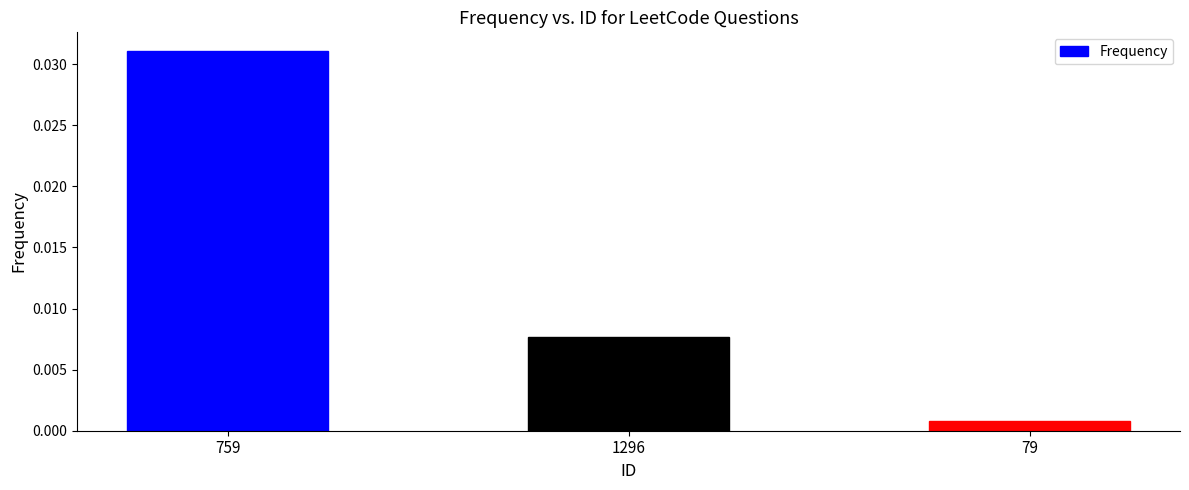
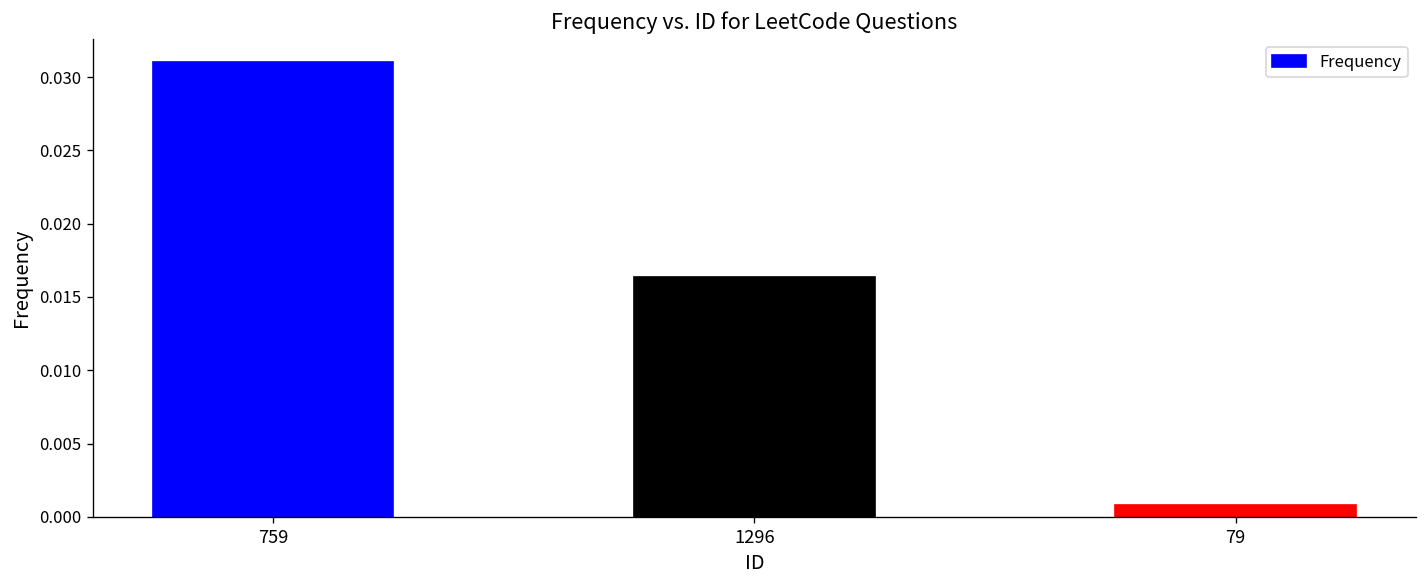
  {
    "759": 0.0311,
-   "1296": 0.0077,
+   "1296": 0.0164,
    "79": 0.0008
  }
